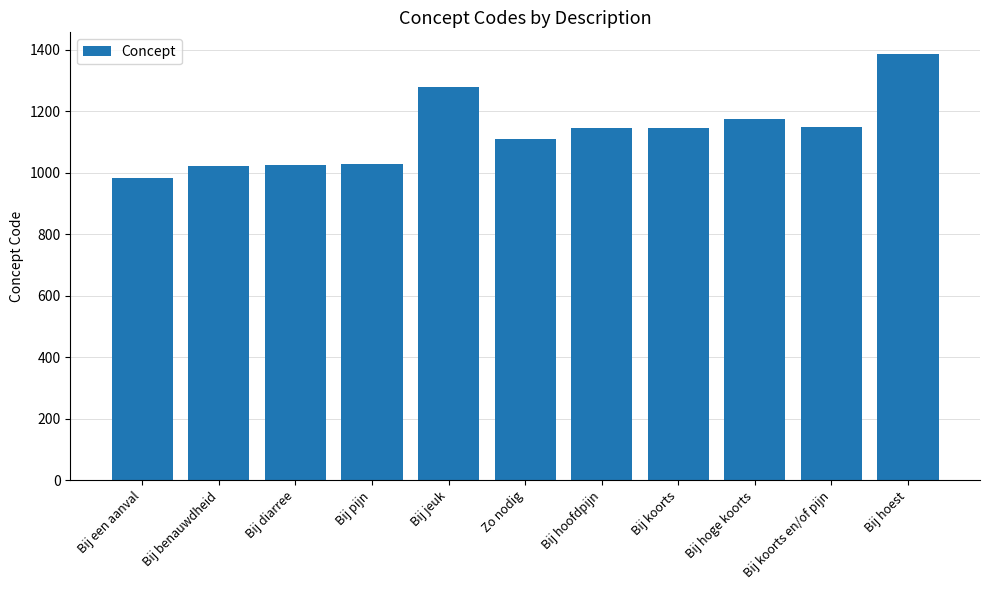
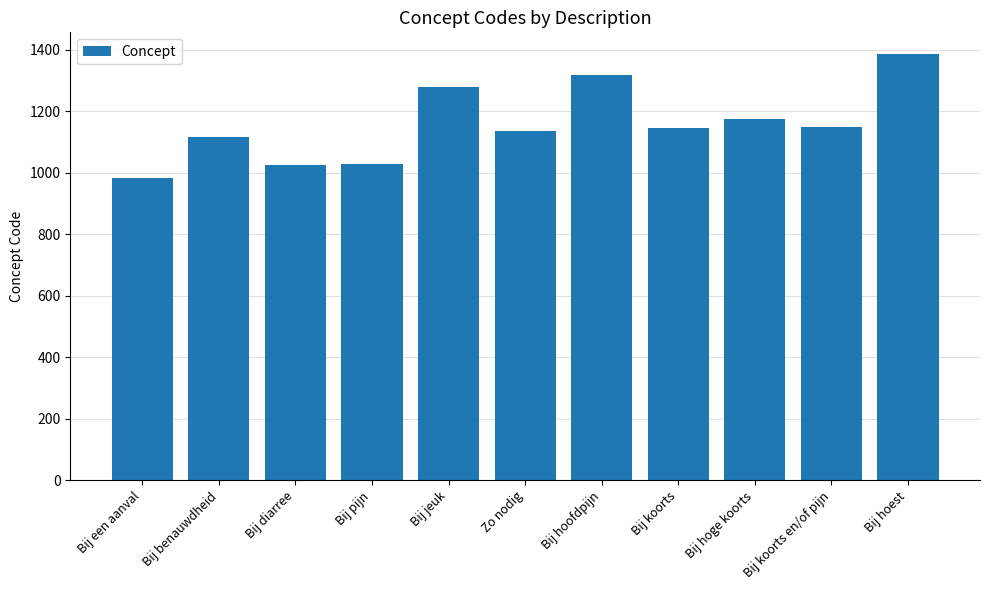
  {
    "Bij een aanval": 980,
-   "Bij benauwdheid": 1020,
+   "Bij benauwdheid": 1120,
    "Bij diarree": 1020,
    "Bij pijn": 1030,
    "Bij jeuk": 1280,
-   "Zo nodig": 1110,
-   "Bij hoofdpijn": 1140,
+   "Zo nodig": 1140,
+   "Bij hoofdpijn": 1320,
    "Bij koorts": 1150,
    "Bij hoge koorts": 1170,
    "Bij koorts en/of pijn": 1150,
    "Bij hoest": 1390
  }
